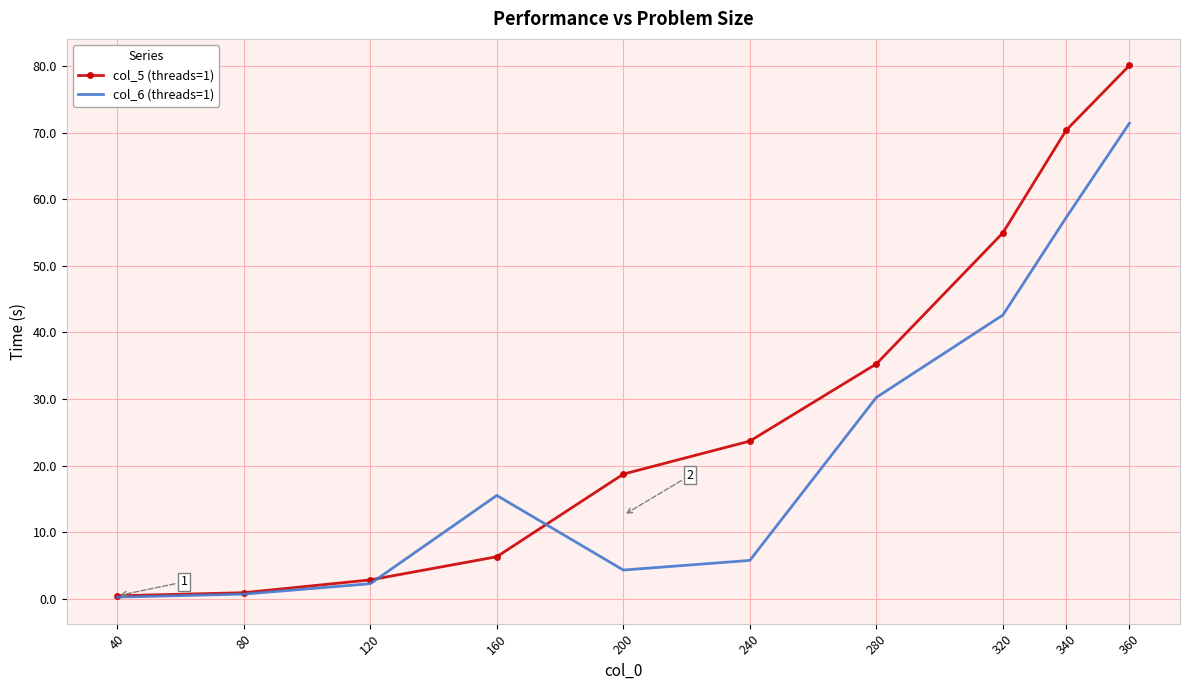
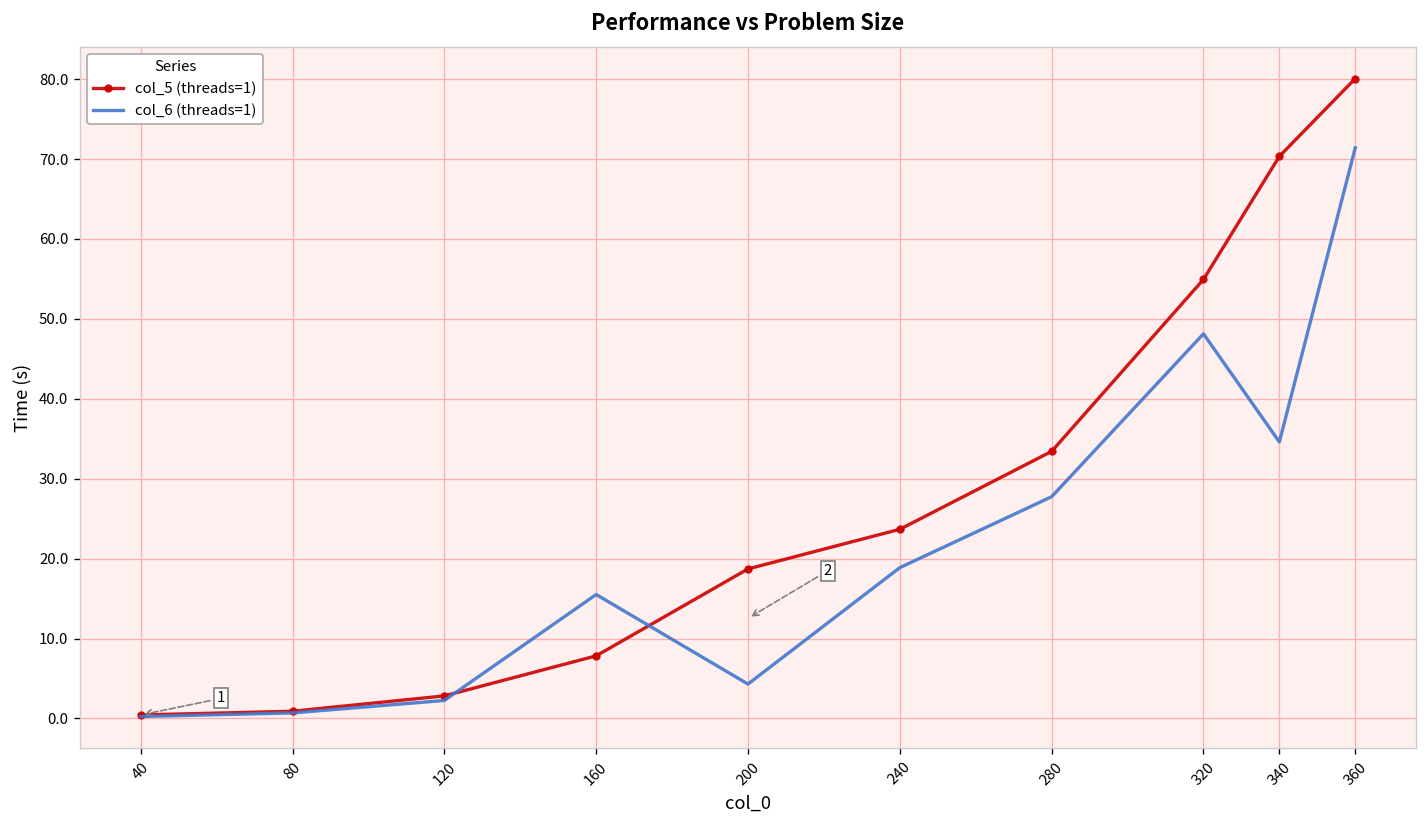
  {
    "col_5 (threads=1)": {
      "120": 3,
-     "160": 6,
+     "160": 8,
      "240": 24,
-     "280": 35,
+     "280": 33,
      "320": 55,
      "340": 70,
      "360": 80
    },
    "col_6 (threads=1)": {
      "120": 2,
      "160": 16,
      "200": 4,
-     "240": 6,
-     "280": 30,
-     "320": 43,
-     "340": 57,
+     "240": 19,
+     "280": 28,
+     "320": 48,
+     "340": 35,
      "360": 71
    }
  }
